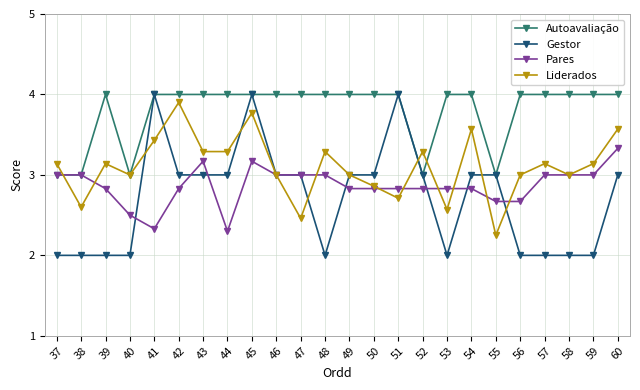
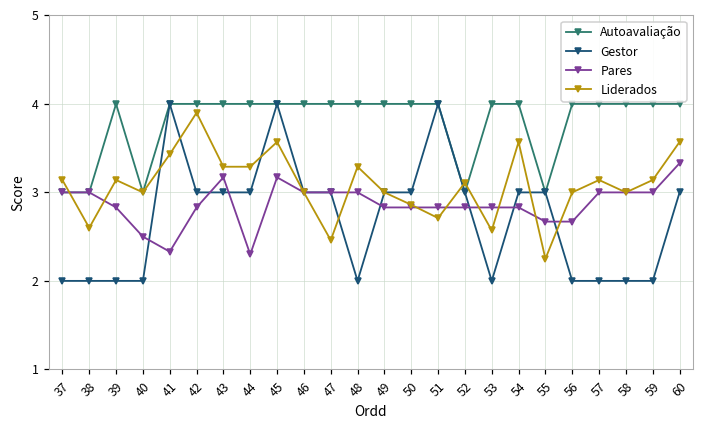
  {
    "Pares": {
      "39": 2.8,
      "40": 2.5,
      "41": 2.3,
      "42": 2.8,
      "43": 3.2,
      "44": 2.3,
      "45": 3.2,
      "48": 3.0,
      "49": 2.8,
      "51": 2.8,
      "52": 2.8,
      "53": 2.8,
      "54": 2.8,
      "55": 2.7,
      "56": 2.7,
      "57": 3.0,
      "59": 3.0,
      "60": 3.3
    },
    "Liderados": {
      "37": 3.1,
      "38": 2.6,
      "39": 3.1,
      "41": 3.4,
      "42": 3.9,
      "43": 3.3,
      "44": 3.3,
-     "45": 3.8,
+     "45": 3.6,
      "47": 2.5,
      "48": 3.3,
      "51": 2.7,
-     "52": 3.3,
+     "52": 3.1,
      "53": 2.6,
      "54": 3.6,
      "55": 2.3,
      "56": 3.0,
      "57": 3.1,
      "59": 3.1,
      "60": 3.6
    }
  }
